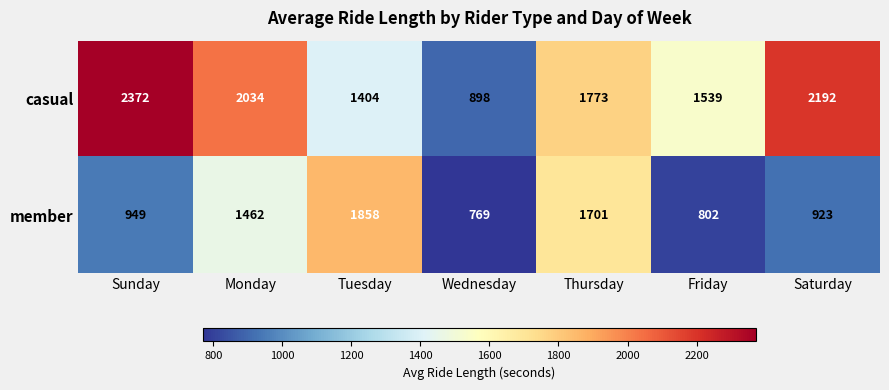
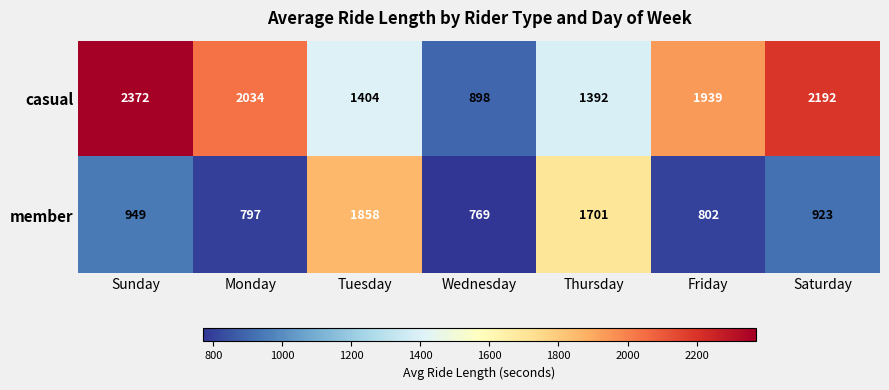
  {
    "casual": {
      "Sunday": 2372,
      "Monday": 2034,
      "Tuesday": 1404,
      "Wednesday": 898,
-     "Thursday": 1773,
-     "Friday": 1539,
+     "Thursday": 1392,
+     "Friday": 1939,
      "Saturday": 2192
    },
    "member": {
      "Sunday": 949,
-     "Monday": 1462,
+     "Monday": 797,
      "Tuesday": 1858,
      "Wednesday": 769,
      "Thursday": 1701,
      "Friday": 802,
      "Saturday": 923
    }
  }
